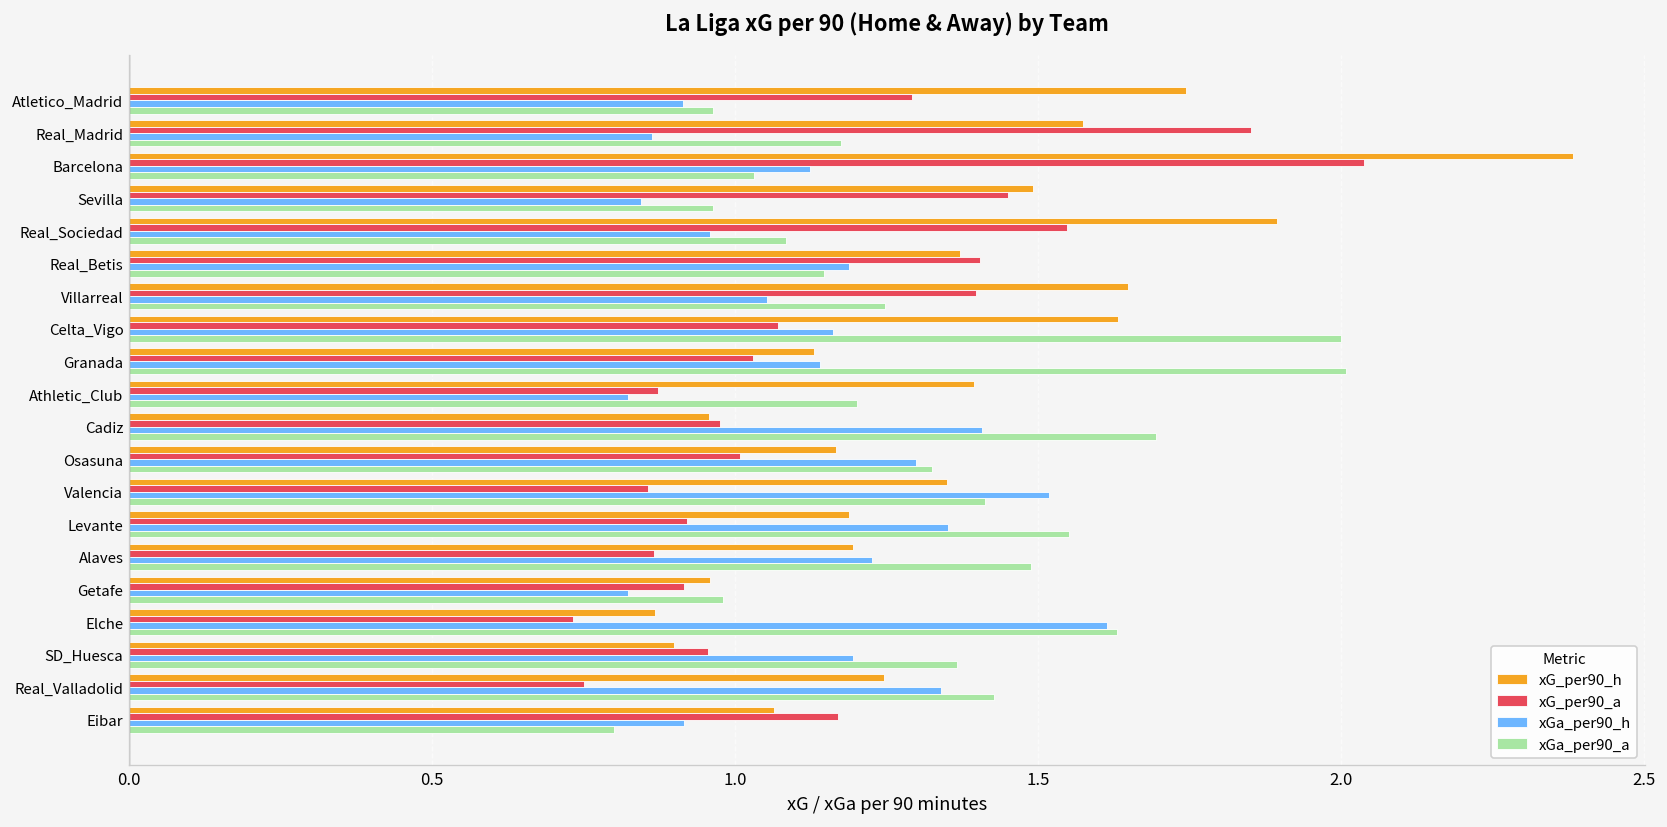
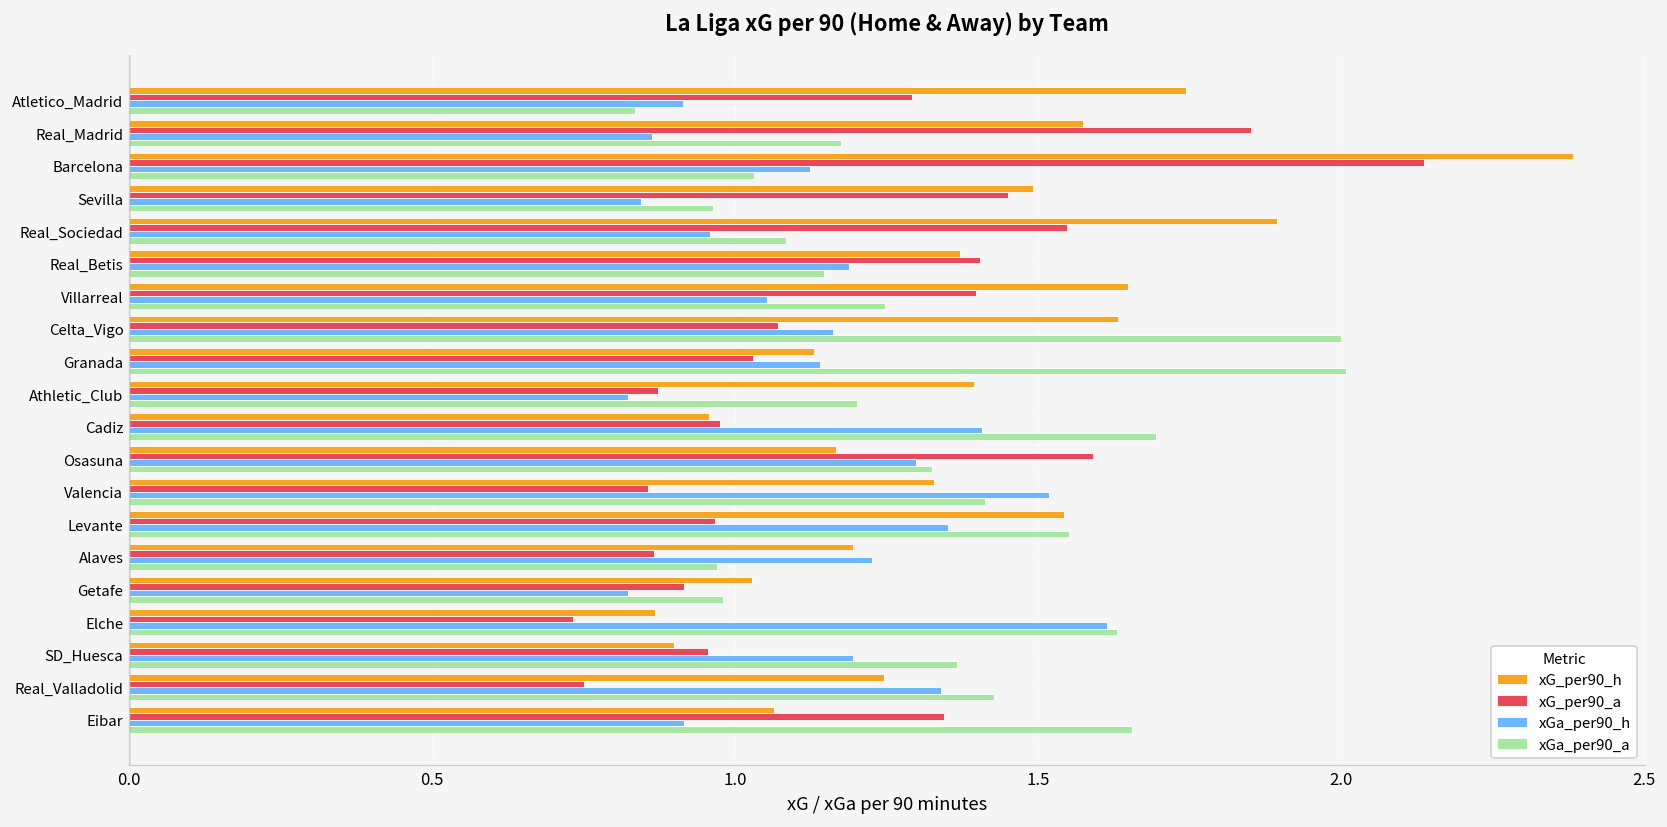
  {
    "xG_per90_h": {
      "Atletico_Madrid": 1.74,
      "Real_Madrid": 1.57,
      "Barcelona": 2.38,
      "Sevilla": 1.49,
      "Real_Sociedad": 1.89,
      "Real_Betis": 1.37,
      "Villarreal": 1.65,
      "Celta_Vigo": 1.63,
      "Granada": 1.13,
      "Athletic_Club": 1.39,
      "Cadiz": 0.96,
      "Osasuna": 1.17,
-     "Valencia": 1.35,
-     "Levante": 1.19,
+     "Valencia": 1.33,
+     "Levante": 1.54,
      "Alaves": 1.19,
-     "Getafe": 0.96,
+     "Getafe": 1.03,
      "Elche": 0.87,
      "SD_Huesca": 0.90,
      "Real_Valladolid": 1.24,
      "Eibar": 1.06
    },
    "xG_per90_a": {
      "Atletico_Madrid": 1.29,
      "Real_Madrid": 1.85,
-     "Barcelona": 2.04,
+     "Barcelona": 2.14,
      "Sevilla": 1.45,
      "Real_Sociedad": 1.55,
      "Real_Betis": 1.40,
      "Villarreal": 1.40,
      "Celta_Vigo": 1.07,
      "Granada": 1.03,
      "Athletic_Club": 0.87,
      "Cadiz": 0.98,
-     "Osasuna": 1.01,
+     "Osasuna": 1.59,
      "Valencia": 0.86,
-     "Levante": 0.92,
+     "Levante": 0.97,
      "Alaves": 0.87,
      "Getafe": 0.92,
      "Elche": 0.73,
      "SD_Huesca": 0.96,
      "Real_Valladolid": 0.75,
-     "Eibar": 1.17
+     "Eibar": 1.34
    },
    "xGa_per90_h": {
      "Atletico_Madrid": 0.91,
      "Real_Madrid": 0.86,
      "Barcelona": 1.12,
      "Sevilla": 0.84,
      "Real_Sociedad": 0.96,
      "Real_Betis": 1.19,
      "Villarreal": 1.05,
      "Celta_Vigo": 1.16,
      "Granada": 1.14,
      "Athletic_Club": 0.82,
      "Cadiz": 1.41,
      "Osasuna": 1.30,
      "Valencia": 1.52,
      "Levante": 1.35,
      "Alaves": 1.23,
      "Getafe": 0.82,
      "Elche": 1.61,
      "SD_Huesca": 1.19,
      "Real_Valladolid": 1.34,
      "Eibar": 0.92
    },
    "xGa_per90_a": {
-     "Atletico_Madrid": 0.96,
+     "Atletico_Madrid": 0.84,
      "Real_Madrid": 1.17,
      "Barcelona": 1.03,
      "Sevilla": 0.96,
      "Real_Sociedad": 1.08,
      "Real_Betis": 1.15,
      "Villarreal": 1.25,
      "Celta_Vigo": 2.00,
      "Granada": 2.01,
      "Athletic_Club": 1.20,
      "Cadiz": 1.69,
      "Osasuna": 1.32,
      "Valencia": 1.41,
      "Levante": 1.55,
-     "Alaves": 1.49,
+     "Alaves": 0.97,
      "Getafe": 0.98,
      "Elche": 1.63,
      "SD_Huesca": 1.37,
      "Real_Valladolid": 1.43,
-     "Eibar": 0.80
+     "Eibar": 1.65
    }
  }
